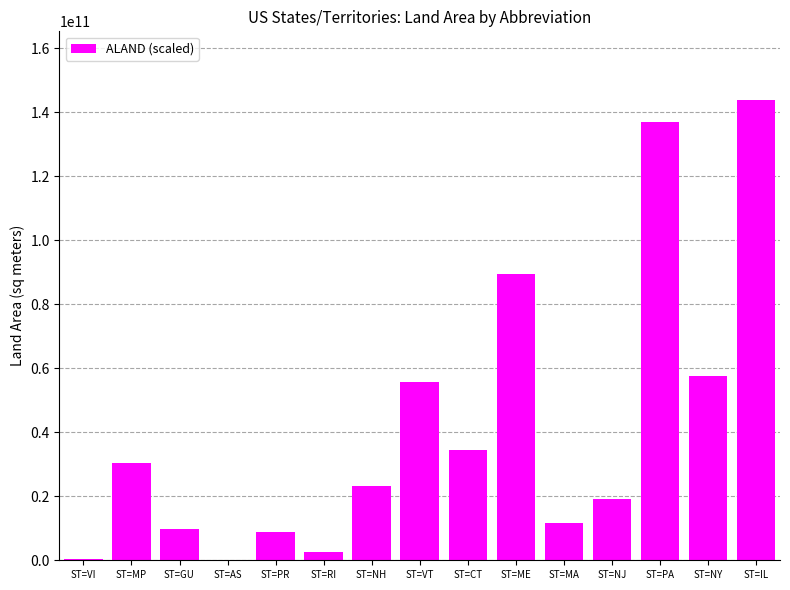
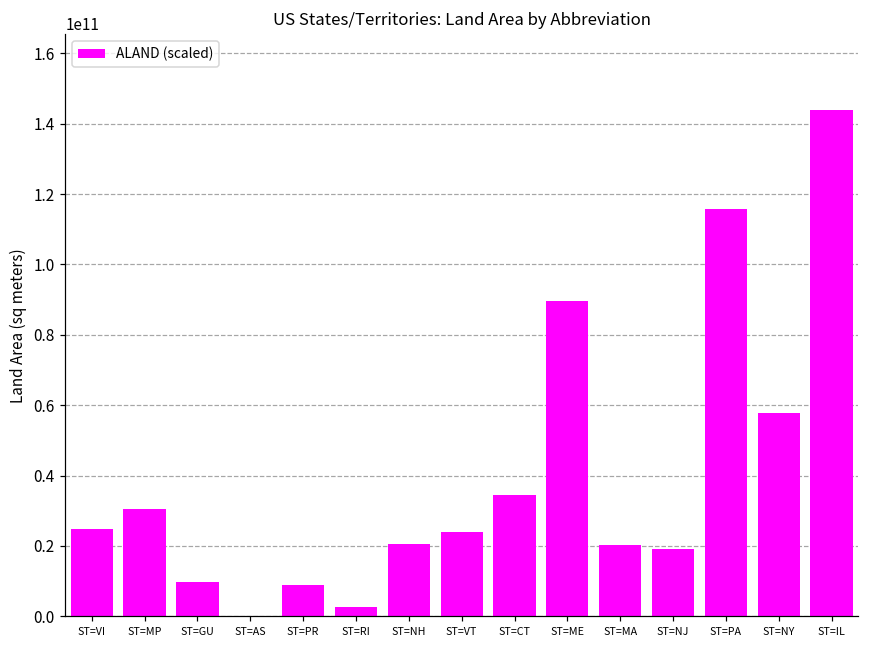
  {
-   "ST=VI": 0,
+   "ST=VI": 25000000000,
    "ST=MP": 31000000000,
    "ST=GU": 10000000000,
    "ST=PR": 9000000000,
    "ST=RI": 3000000000,
-   "ST=NH": 23000000000,
-   "ST=VT": 56000000000,
+   "ST=NH": 21000000000,
+   "ST=VT": 24000000000,
    "ST=CT": 35000000000,
    "ST=ME": 90000000000,
-   "ST=MA": 12000000000,
+   "ST=MA": 20000000000,
    "ST=NJ": 19000000000,
-   "ST=PA": 137000000000,
+   "ST=PA": 116000000000,
    "ST=NY": 58000000000,
    "ST=IL": 144000000000
  }
